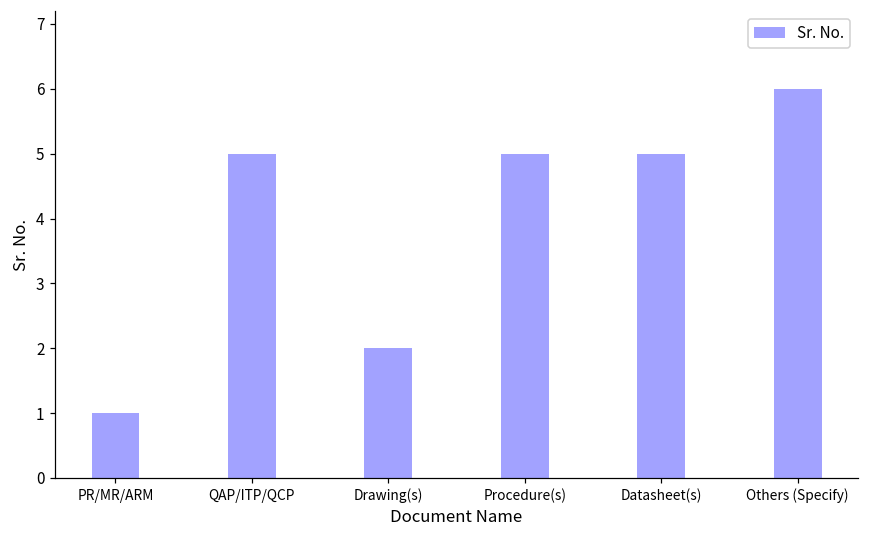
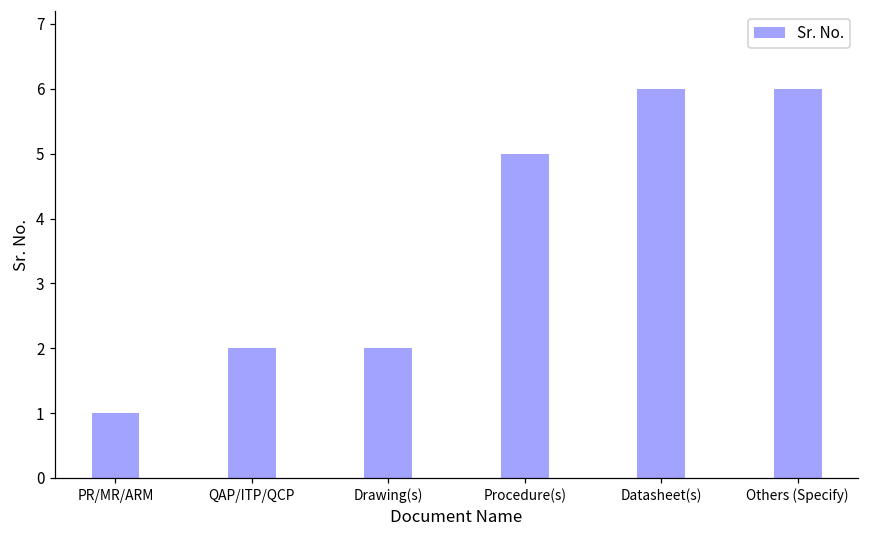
  {
    "PR/MR/ARM": 1,
-   "QAP/ITP/QCP": 5,
+   "QAP/ITP/QCP": 2,
    "Drawing(s)": 2,
    "Procedure(s)": 5,
-   "Datasheet(s)": 5,
+   "Datasheet(s)": 6,
    "Others (Specify)": 6
  }
